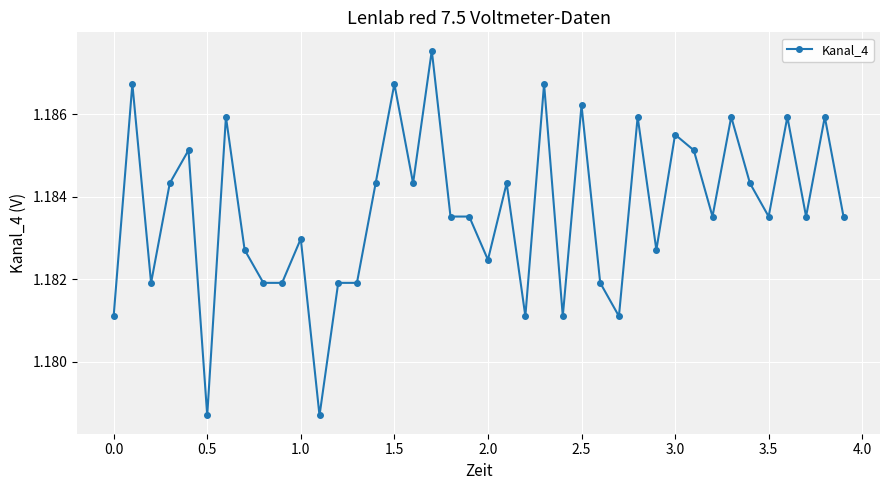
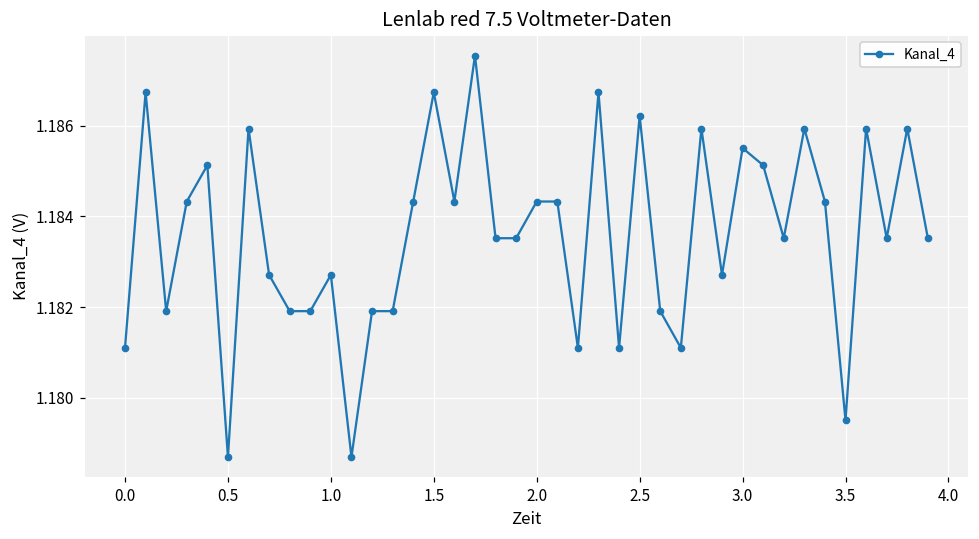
  {
    "0.0": 1.1811,
    "0.5": 1.1787,
-   "1.0": 1.1830,
+   "1.0": 1.1827,
    "1.5": 1.1867,
-   "2.0": 1.1825,
+   "2.0": 1.1843,
    "2.5": 1.1862,
    "3.0": 1.1855,
-   "3.5": 1.1835
+   "3.5": 1.1795
  }
